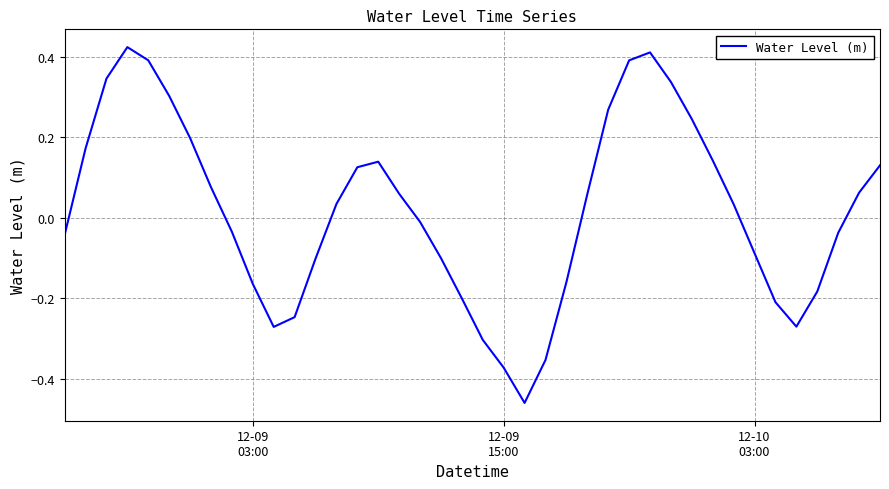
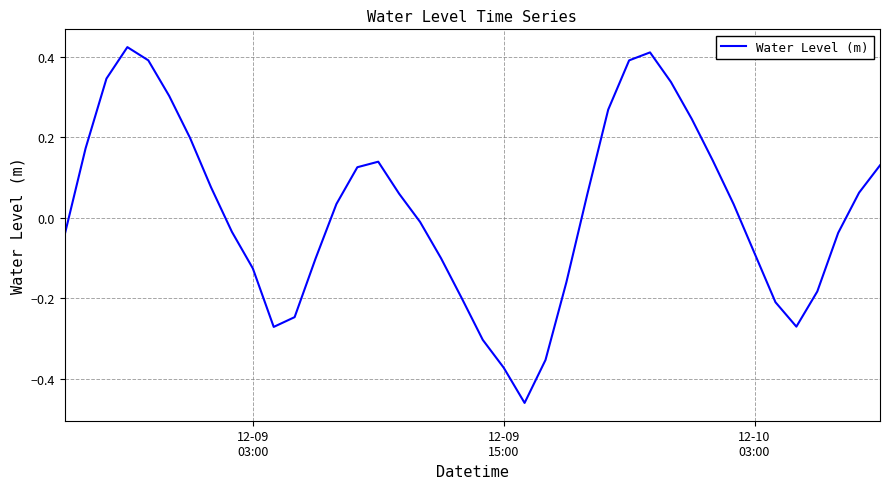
  {
-   "12-09 03:00": -0.16,
+   "12-09 03:00": -0.13,
    "12-09 15:00": -0.37,
    "12-10 03:00": -0.09
  }
